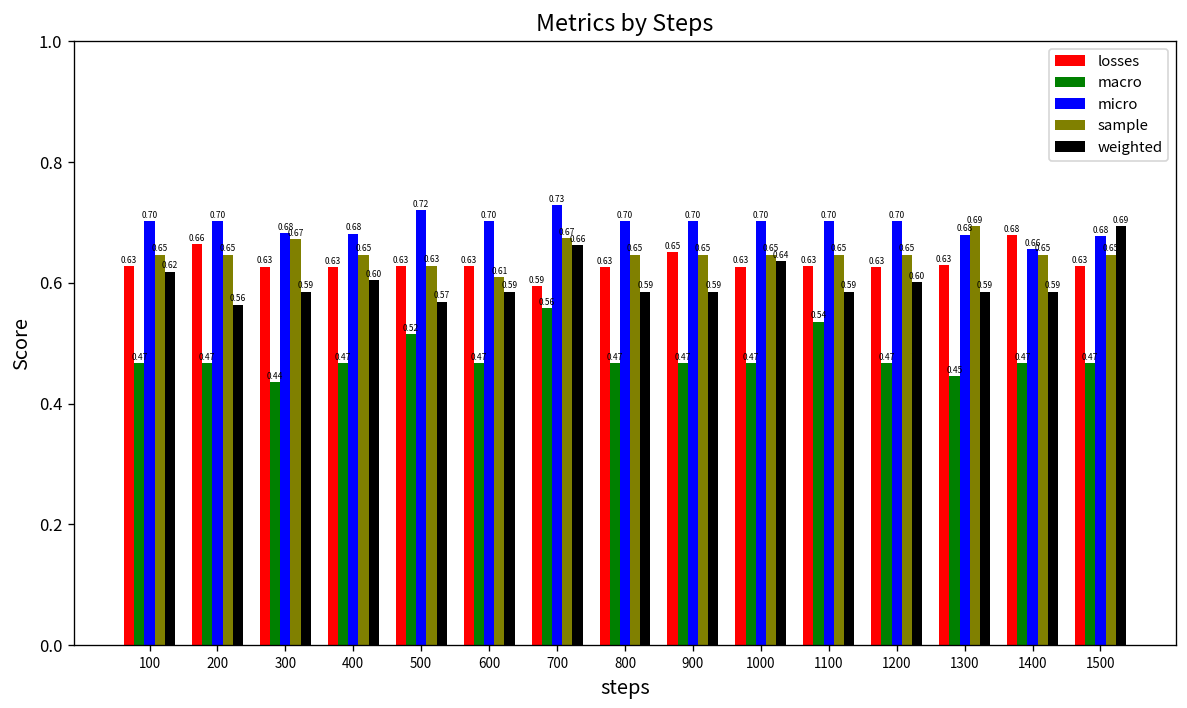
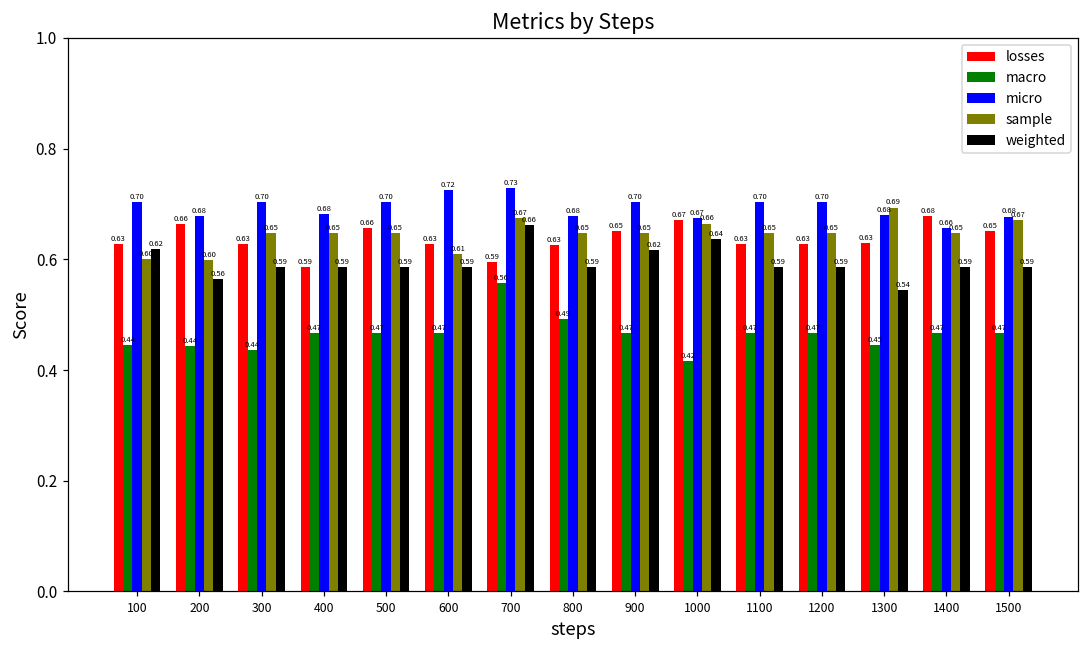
  {
    "losses": {
      "100": 0.63,
      "200": 0.66,
      "300": 0.63,
-     "400": 0.63,
-     "500": 0.63,
+     "400": 0.59,
+     "500": 0.66,
      "600": 0.63,
      "700": 0.59,
      "800": 0.63,
      "900": 0.65,
-     "1000": 0.63,
+     "1000": 0.67,
      "1100": 0.63,
      "1200": 0.63,
      "1300": 0.63,
      "1400": 0.68,
-     "1500": 0.63
+     "1500": 0.65
    },
    "macro": {
-     "100": 0.47,
-     "200": 0.47,
+     "100": 0.44,
+     "200": 0.44,
      "300": 0.44,
      "400": 0.47,
-     "500": 0.52,
+     "500": 0.47,
      "600": 0.47,
      "700": 0.56,
-     "800": 0.47,
+     "800": 0.49,
      "900": 0.47,
-     "1000": 0.47,
-     "1100": 0.54,
+     "1000": 0.42,
+     "1100": 0.47,
      "1200": 0.47,
      "1300": 0.45,
      "1400": 0.47,
      "1500": 0.47
    },
    "micro": {
      "100": 0.70,
-     "200": 0.70,
-     "300": 0.68,
+     "200": 0.68,
+     "300": 0.70,
      "400": 0.68,
-     "500": 0.72,
-     "600": 0.70,
+     "500": 0.70,
+     "600": 0.72,
      "700": 0.73,
-     "800": 0.70,
+     "800": 0.68,
      "900": 0.70,
-     "1000": 0.70,
+     "1000": 0.67,
      "1100": 0.70,
      "1200": 0.70,
      "1300": 0.68,
      "1500": 0.68
    },
    "sample": {
-     "100": 0.65,
-     "200": 0.65,
-     "300": 0.67,
+     "100": 0.60,
+     "200": 0.60,
+     "300": 0.65,
      "400": 0.65,
-     "500": 0.63,
+     "500": 0.65,
      "600": 0.61,
      "700": 0.67,
      "800": 0.65,
      "900": 0.65,
-     "1000": 0.65,
+     "1000": 0.66,
      "1100": 0.65,
      "1200": 0.65,
      "1300": 0.69,
-     "1500": 0.65
+     "1500": 0.67
    },
    "weighted": {
      "100": 0.62,
      "200": 0.56,
      "300": 0.59,
-     "400": 0.60,
-     "500": 0.57,
+     "400": 0.59,
+     "500": 0.59,
      "600": 0.59,
      "700": 0.66,
      "800": 0.59,
-     "900": 0.59,
+     "900": 0.62,
      "1000": 0.64,
      "1100": 0.59,
-     "1200": 0.60,
-     "1300": 0.59,
+     "1200": 0.59,
+     "1300": 0.54,
      "1400": 0.59,
-     "1500": 0.69
+     "1500": 0.59
    }
  }
